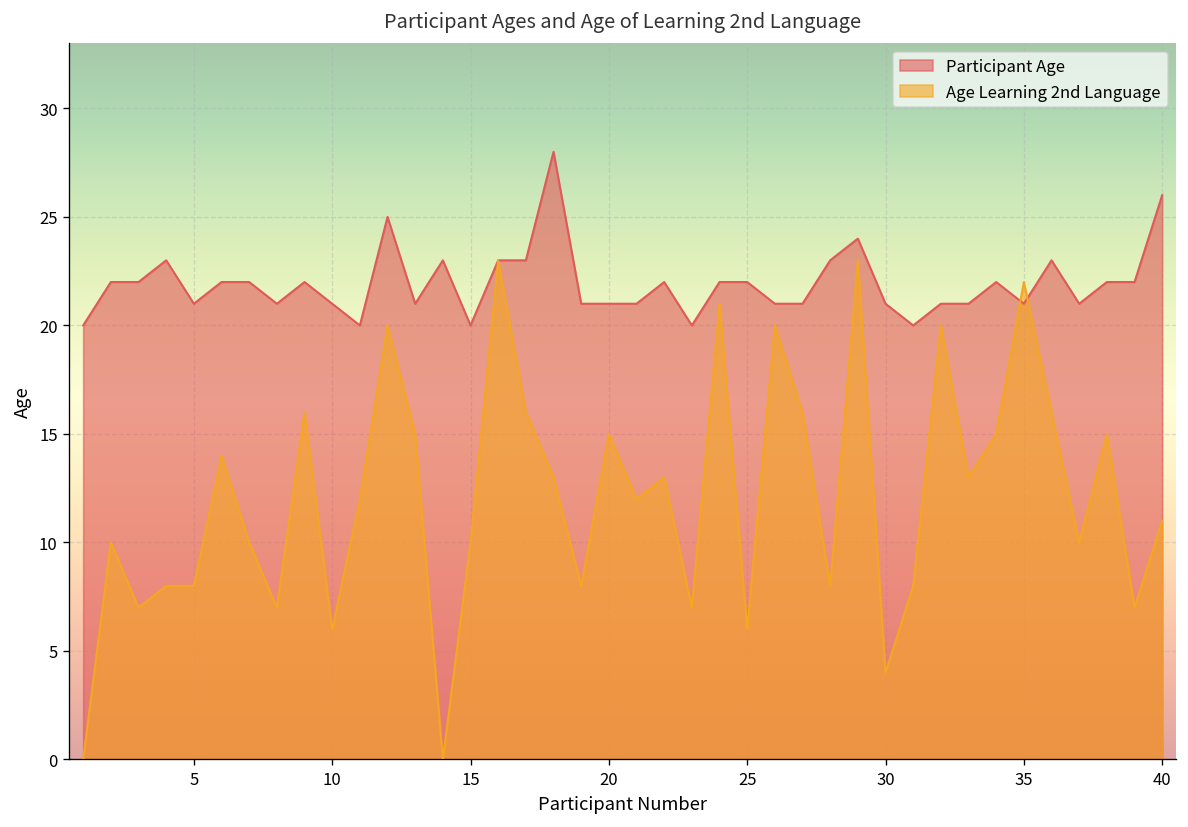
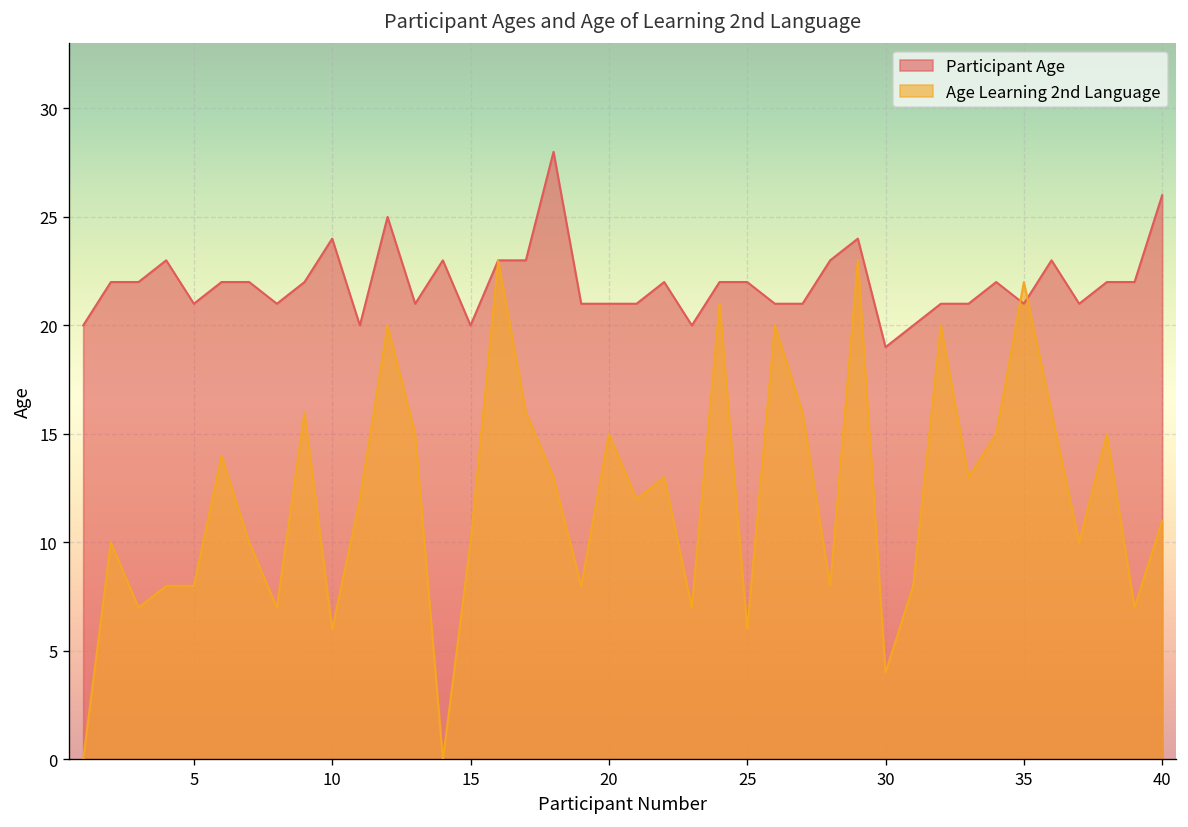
  {
    "Participant Age": {
      "5": 21,
-     "10": 21,
+     "10": 24,
      "15": 20,
      "20": 21,
      "25": 22,
-     "30": 21,
+     "30": 19,
      "35": 21,
      "40": 26
    },
    "Age Learning 2nd Language": {
      "5": 8,
      "10": 6,
      "15": 10,
      "20": 15,
      "25": 6,
      "30": 4,
      "35": 22,
      "40": 11
    }
  }
